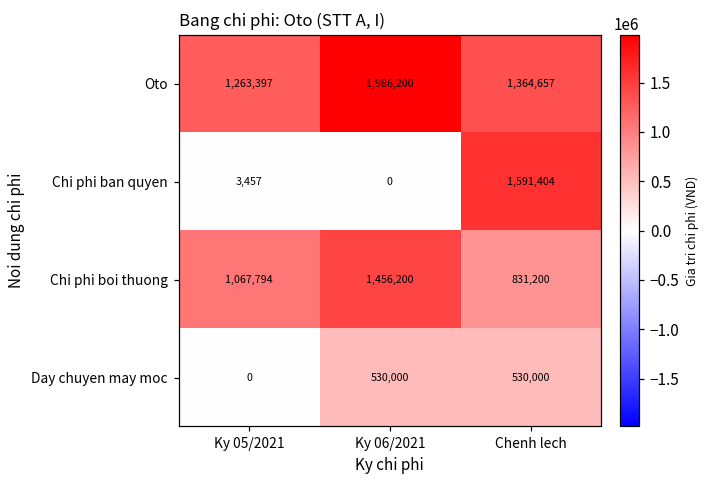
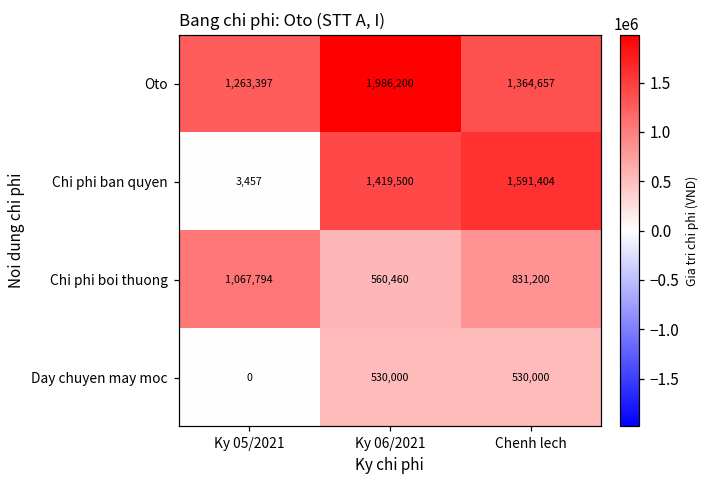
  {
    "Oto": {
      "Ky 05/2021": "1,263,397",
      "Ky 06/2021": "1,986,200",
      "Chenh lech": "1,364,657"
    },
    "Chi phi ban quyen": {
      "Ky 05/2021": "3,457",
-     "Ky 06/2021": "0",
+     "Ky 06/2021": "1,419,500",
      "Chenh lech": "1,591,404"
    },
    "Chi phi boi thuong": {
      "Ky 05/2021": "1,067,794",
-     "Ky 06/2021": "1,456,200",
+     "Ky 06/2021": "560,460",
      "Chenh lech": "831,200"
    },
    "Day chuyen may moc": {
      "Ky 05/2021": "0",
      "Ky 06/2021": "530,000",
      "Chenh lech": "530,000"
    }
  }
